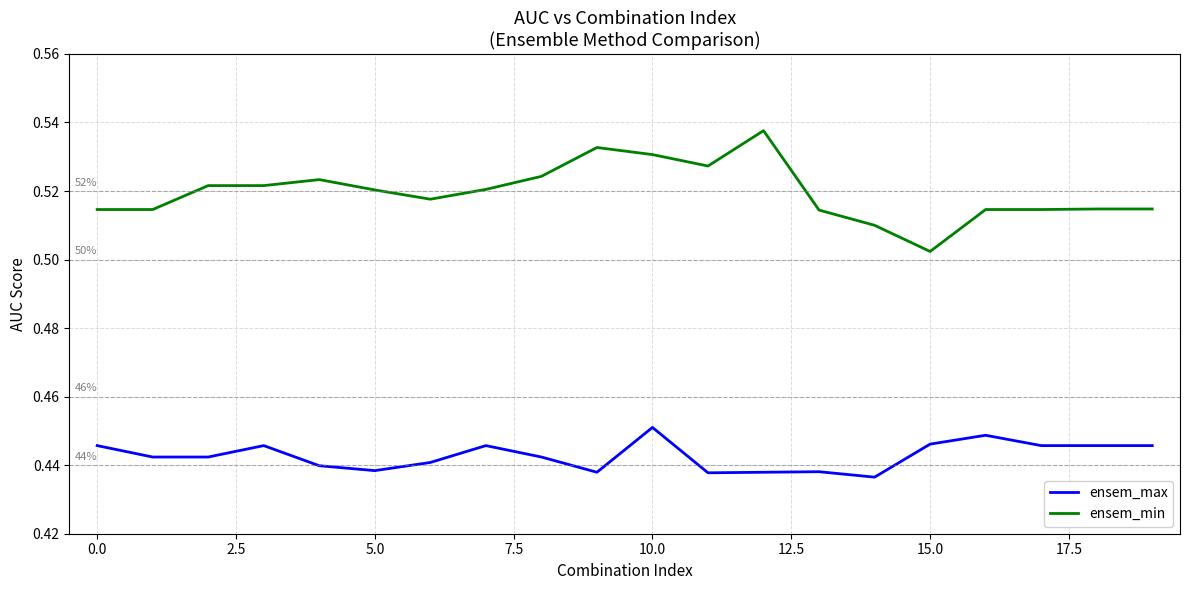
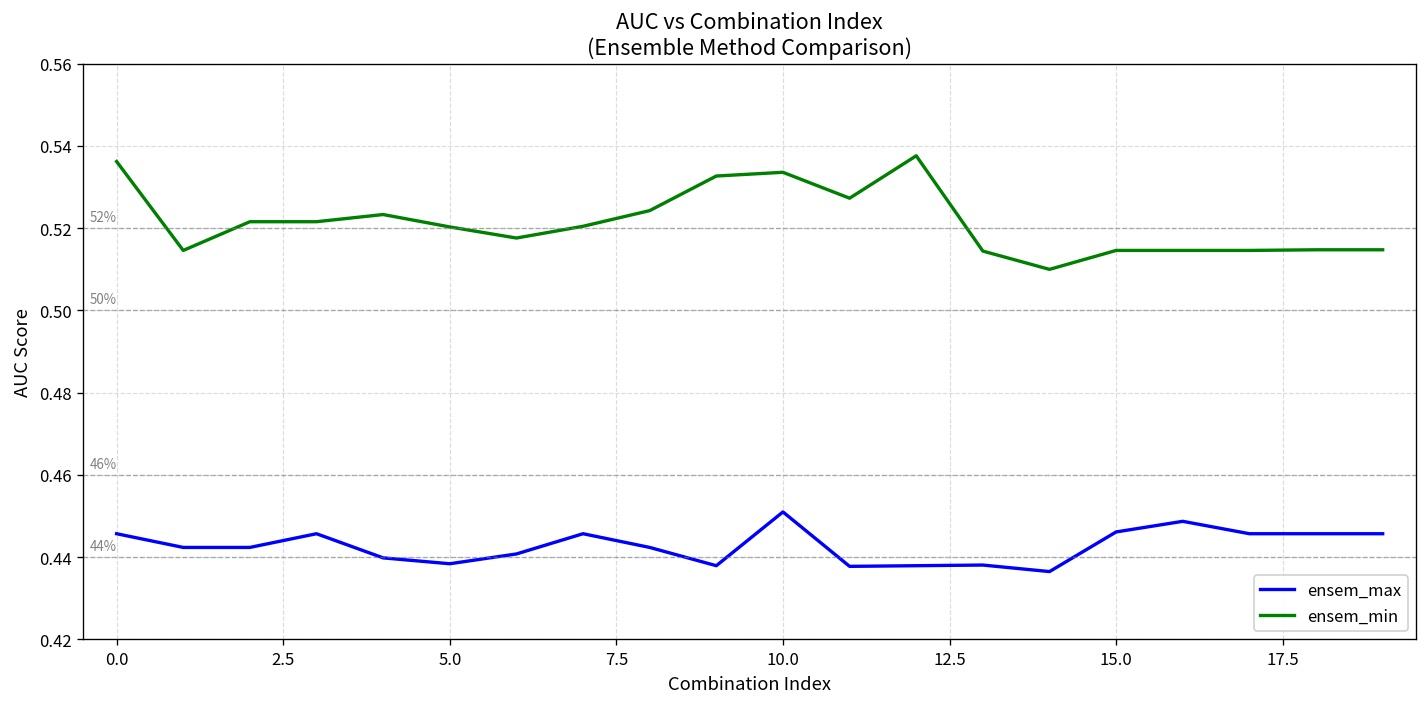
  {
    "ensem_max": {
      "5.0": 0.438,
      "10.0": 0.451,
      "15.0": 0.446
    },
    "ensem_min": {
-     "0.0": 0.515,
+     "0.0": 0.536,
      "5.0": 0.520,
-     "10.0": 0.531,
-     "15.0": 0.502
+     "10.0": 0.534,
+     "15.0": 0.515
    }
  }
